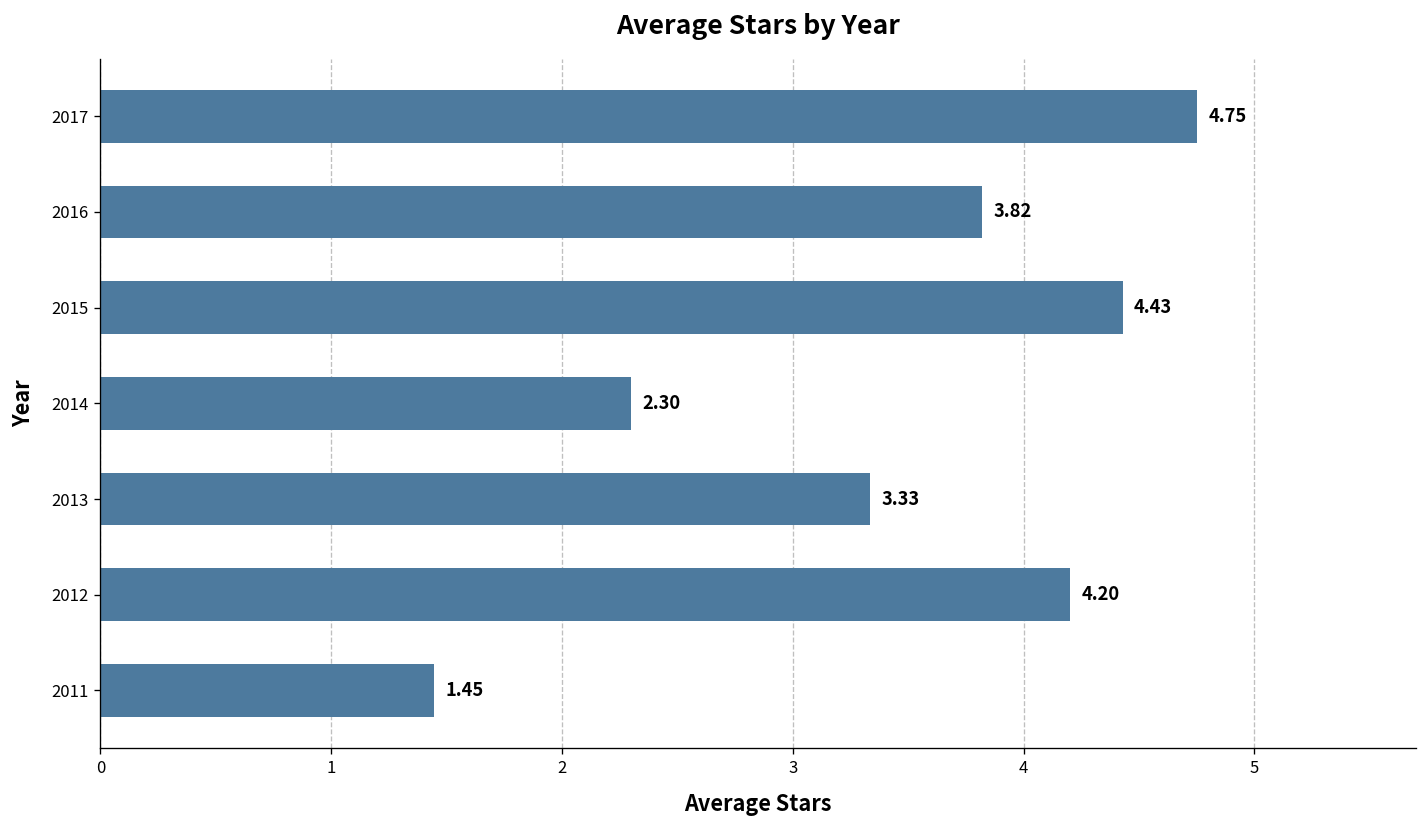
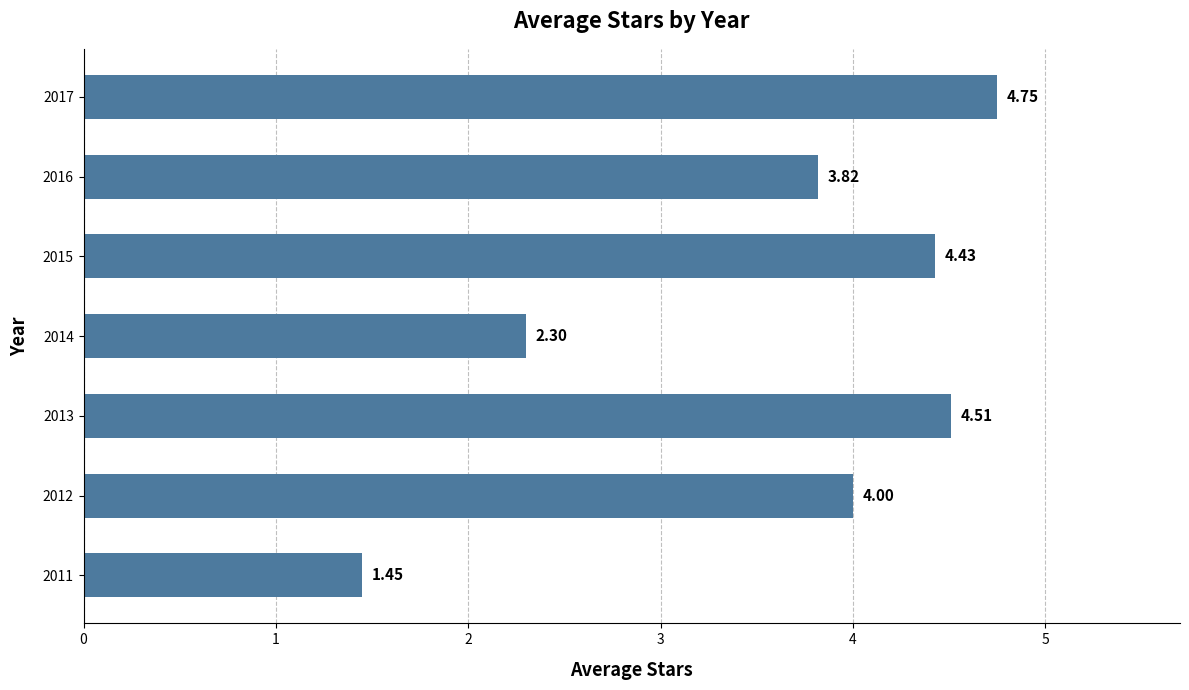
  {
    "2017": 4.75,
    "2016": 3.82,
    "2015": 4.43,
    "2014": 2.30,
-   "2013": 3.33,
-   "2012": 4.20,
+   "2013": 4.51,
+   "2012": 4.00,
    "2011": 1.45
  }
